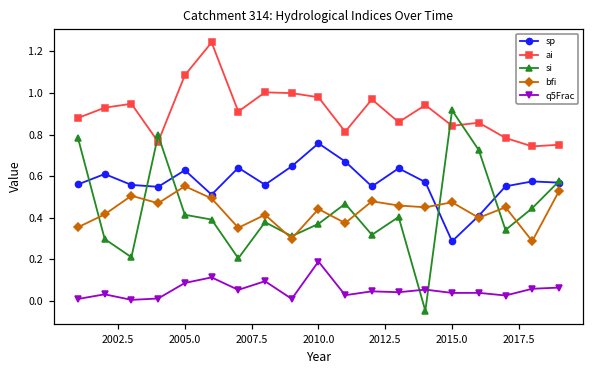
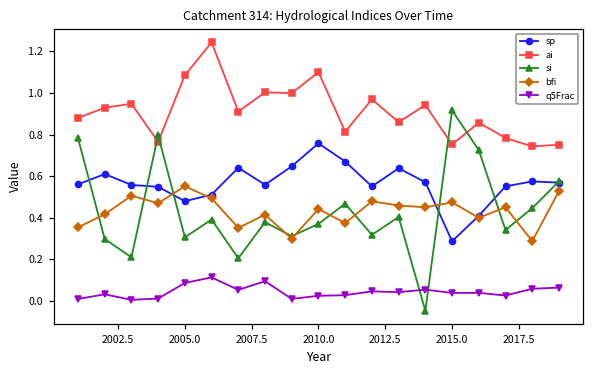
  {
    "sp": {
-     "2005.0": 0.63,
+     "2005.0": 0.48,
      "2010.0": 0.76,
      "2015.0": 0.29
    },
    "ai": {
      "2005.0": 1.09,
-     "2010.0": 0.98,
-     "2015.0": 0.84
+     "2010.0": 1.10,
+     "2015.0": 0.75
    },
    "si": {
-     "2005.0": 0.41,
+     "2005.0": 0.31,
      "2010.0": 0.37,
      "2015.0": 0.92
    },
    "bfi": {
      "2005.0": 0.55,
      "2010.0": 0.44,
      "2015.0": 0.47
    },
    "q5Frac": {
      "2005.0": 0.09,
-     "2010.0": 0.19,
+     "2010.0": 0.02,
      "2015.0": 0.04
    }
  }
